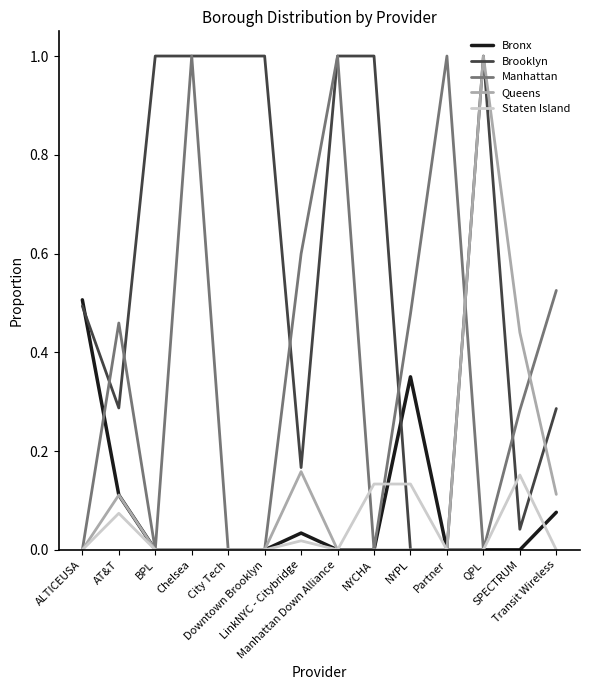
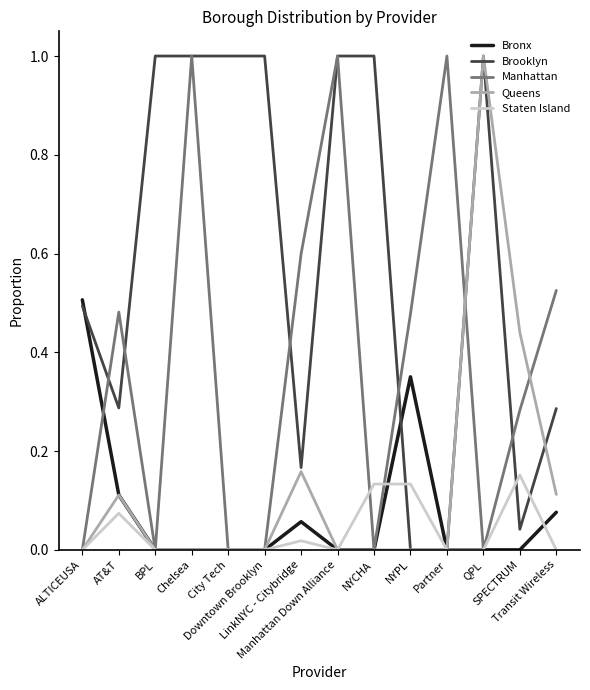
  {
    "Bronx": {
      "ALTICEUSA": 0.51,
-     "LinkNYC - Citybridge": 0.03,
+     "LinkNYC - Citybridge": 0.06,
      "NYPL": 0.35,
      "SPECTRUM": 0.00,
      "Transit Wireless": 0.08
    },
    "Brooklyn": {
      "ALTICEUSA": 0.49,
      "AT&T": 0.29,
      "BPL": 1.00,
      "City Tech": 1.00,
      "Downtown Brooklyn": 1.00,
      "LinkNYC - Citybridge": 0.17,
      "NYCHA": 1.00,
      "SPECTRUM": 0.04,
      "Transit Wireless": 0.29
    },
    "Manhattan": {
-     "AT&T": 0.46,
+     "AT&T": 0.48,
      "LinkNYC - Citybridge": 0.60,
      "NYPL": 0.48,
      "Partner": 1.00,
      "SPECTRUM": 0.28,
      "Transit Wireless": 0.53
    }
  }
